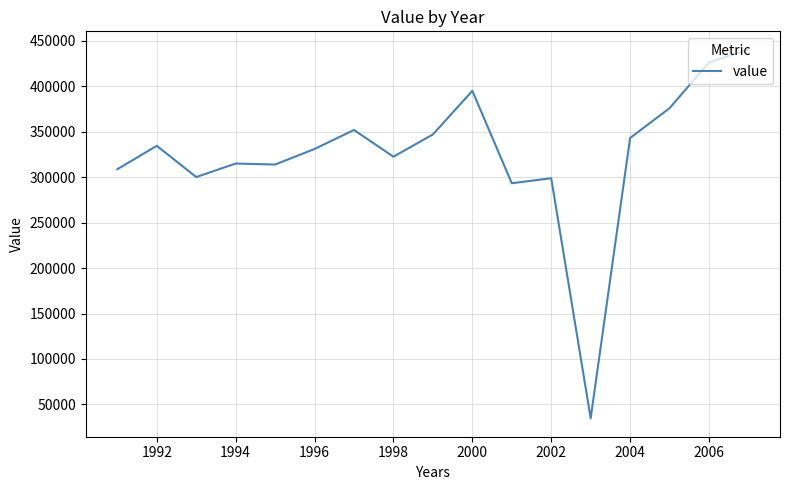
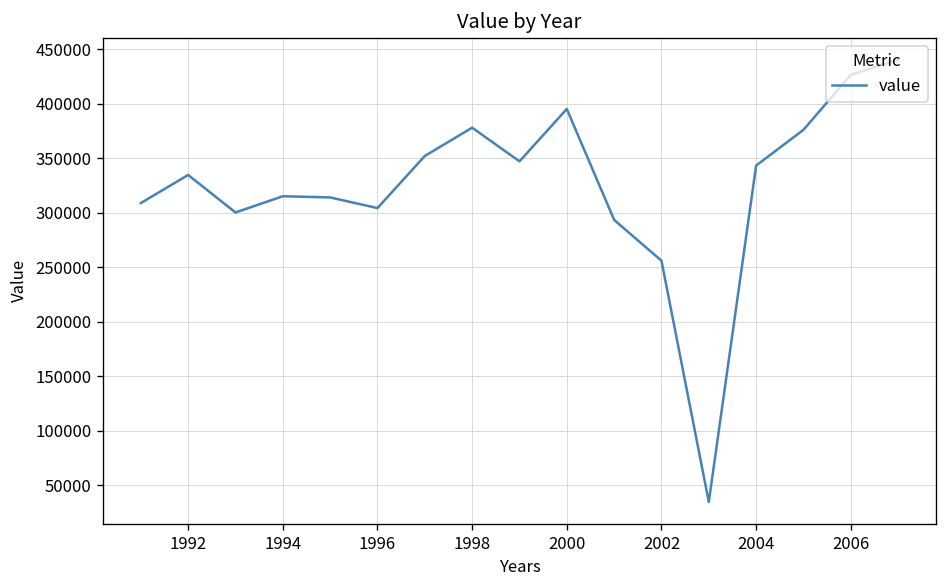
  {
    "1992": 330000,
    "1994": 320000,
-   "1996": 330000,
-   "1998": 320000,
+   "1996": 300000,
+   "1998": 380000,
    "2000": 400000,
-   "2002": 300000,
+   "2002": 260000,
    "2004": 340000
  }
